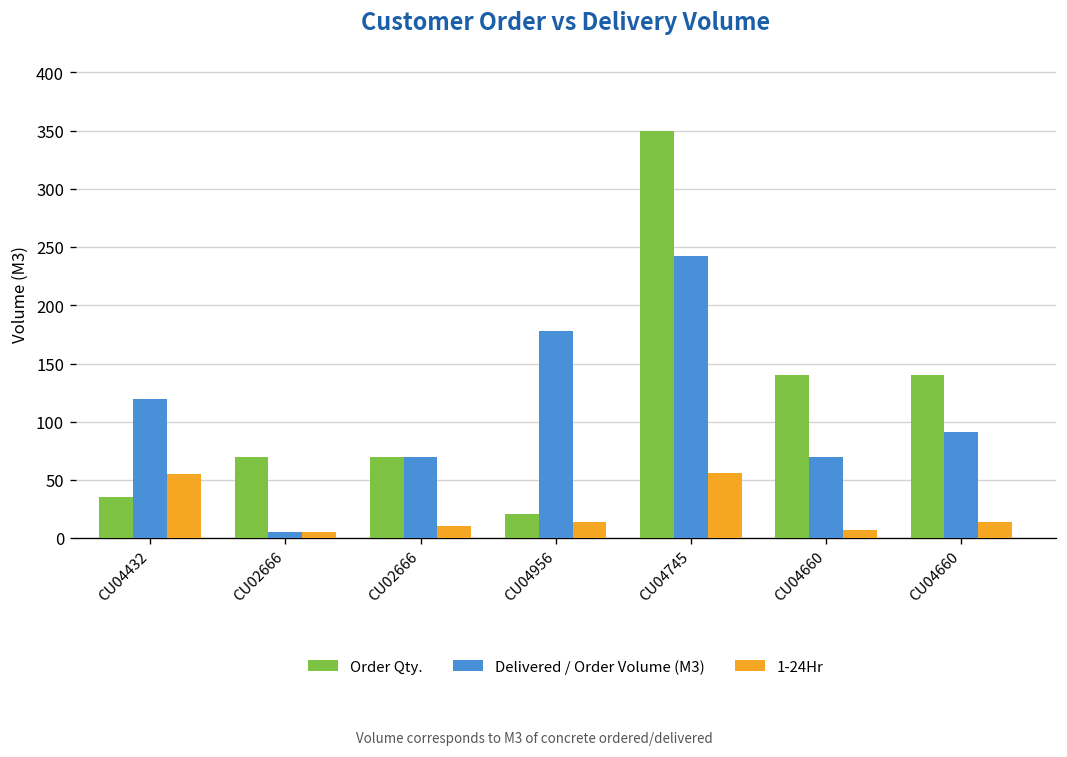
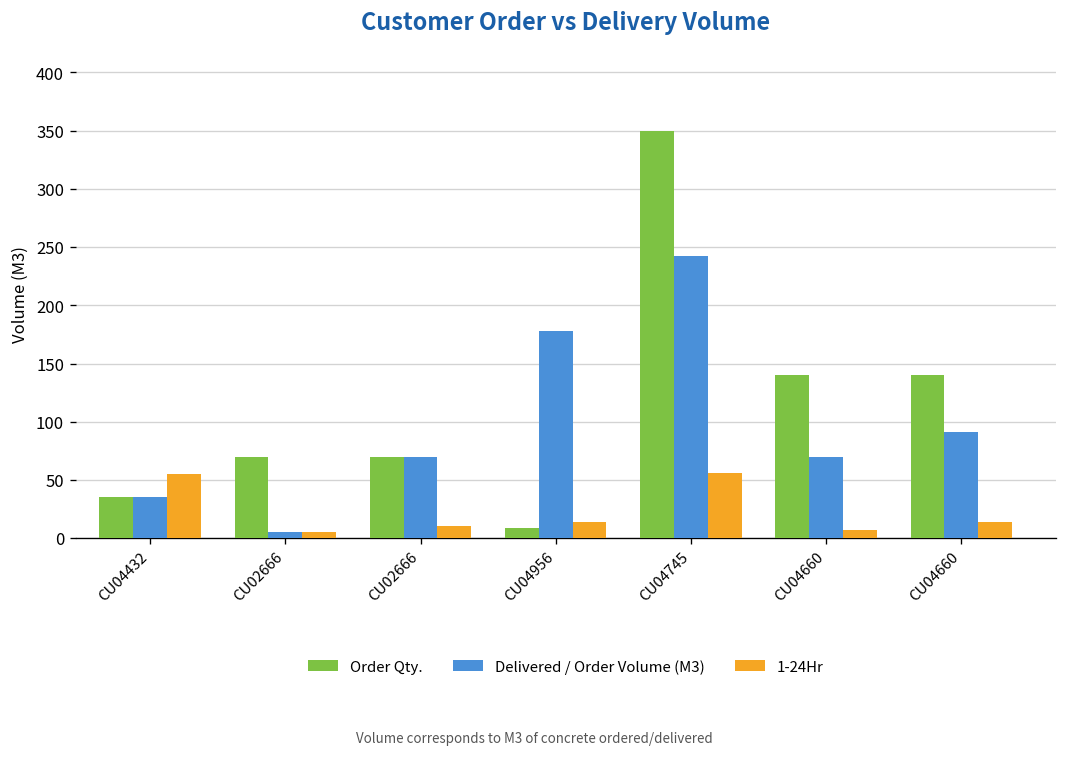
  {
    "Order Qty.": {
      "CU04432": 40,
-     "CU04956": 20,
+     "CU04956": 10,
      "CU04745": 350
    },
    "Delivered / Order Volume (M3)": {
-     "CU04432": 120,
+     "CU04432": 40,
      "CU04956": 180,
      "CU04745": 240
    },
    "1-24Hr": {
      "CU04432": 50,
      "CU04956": 10,
      "CU04745": 60
    }
  }
